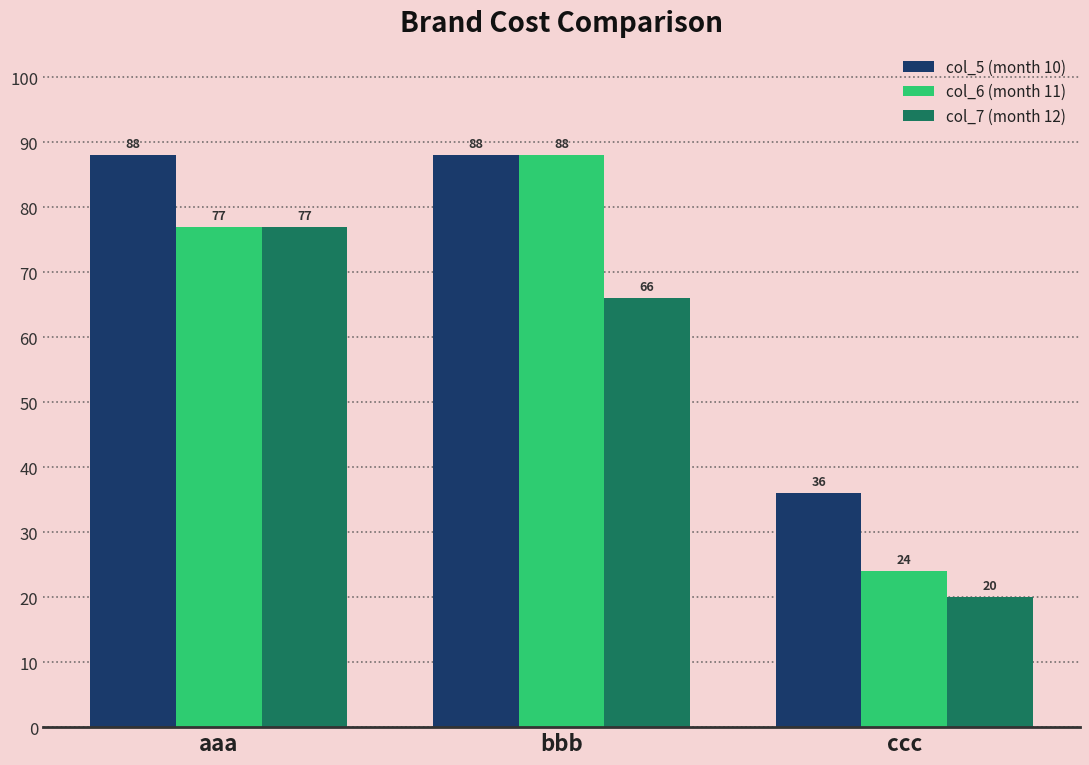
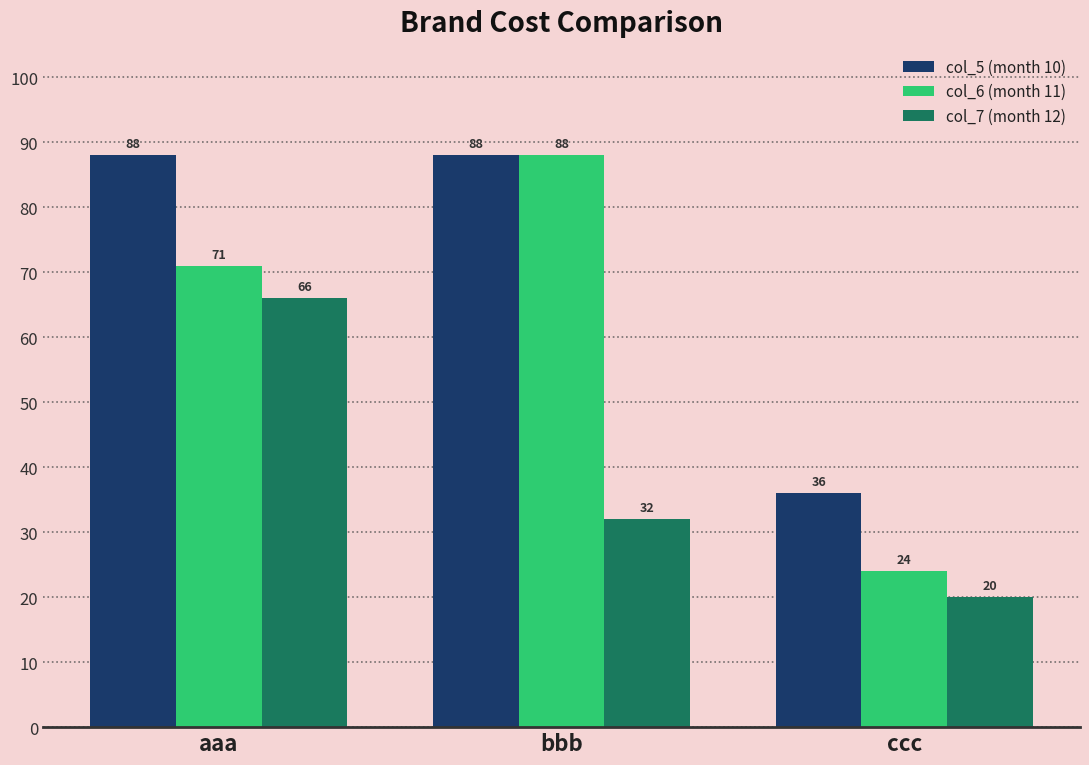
  {
    "col_5 (month 10)": {
      "aaa": 88,
      "bbb": 88,
      "ccc": 36
    },
    "col_6 (month 11)": {
-     "aaa": 77,
+     "aaa": 71,
      "bbb": 88,
      "ccc": 24
    },
    "col_7 (month 12)": {
-     "aaa": 77,
-     "bbb": 66,
+     "aaa": 66,
+     "bbb": 32,
      "ccc": 20
    }
  }
